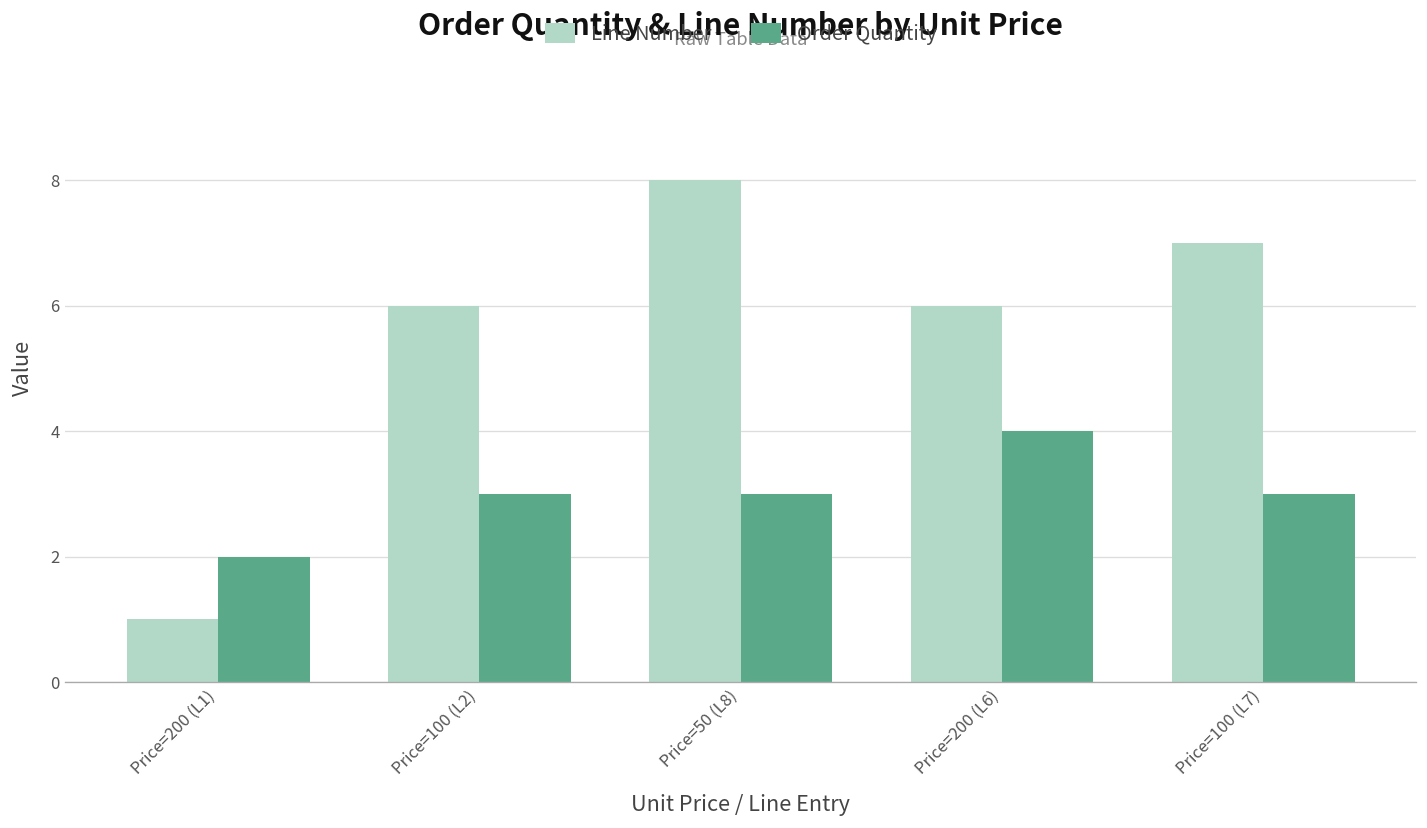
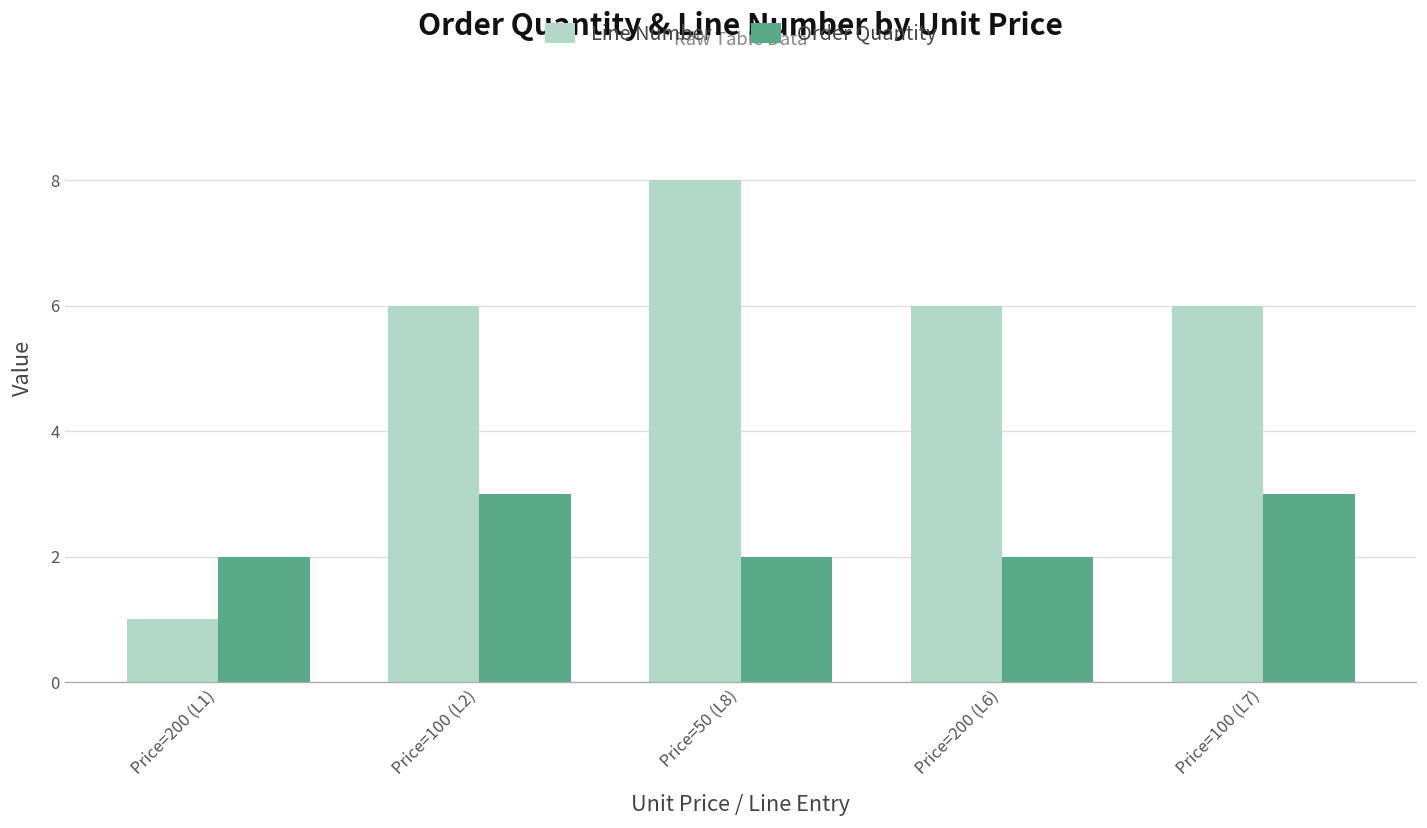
  {
    "Line Number": {
      "Price=200 (L1)": 1,
      "Price=100 (L2)": 6,
      "Price=50 (L8)": 8,
      "Price=200 (L6)": 6,
-     "Price=100 (L7)": 7
+     "Price=100 (L7)": 6
    },
    "Order Quantity": {
      "Price=200 (L1)": 2,
      "Price=100 (L2)": 3,
-     "Price=50 (L8)": 3,
-     "Price=200 (L6)": 4,
+     "Price=50 (L8)": 2,
+     "Price=200 (L6)": 2,
      "Price=100 (L7)": 3
    }
  }
